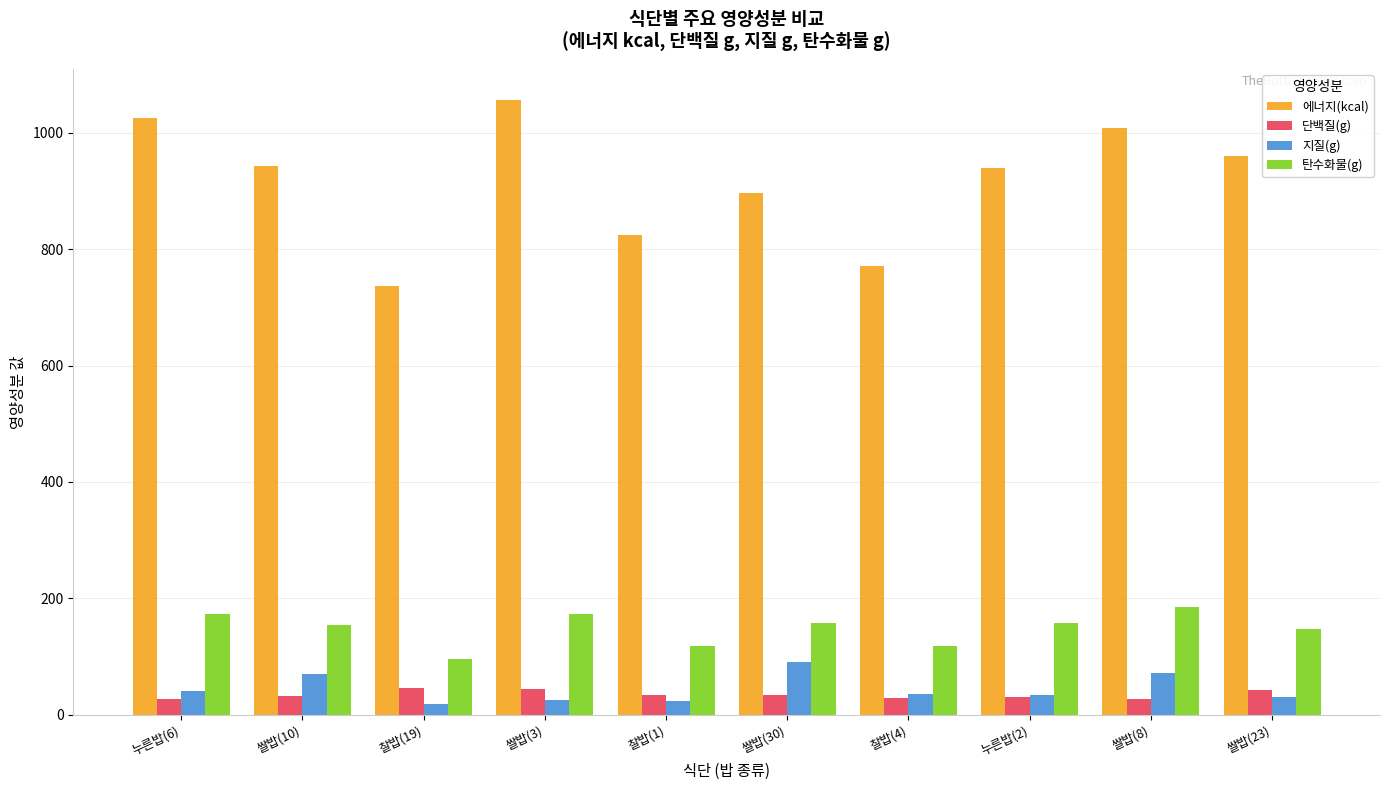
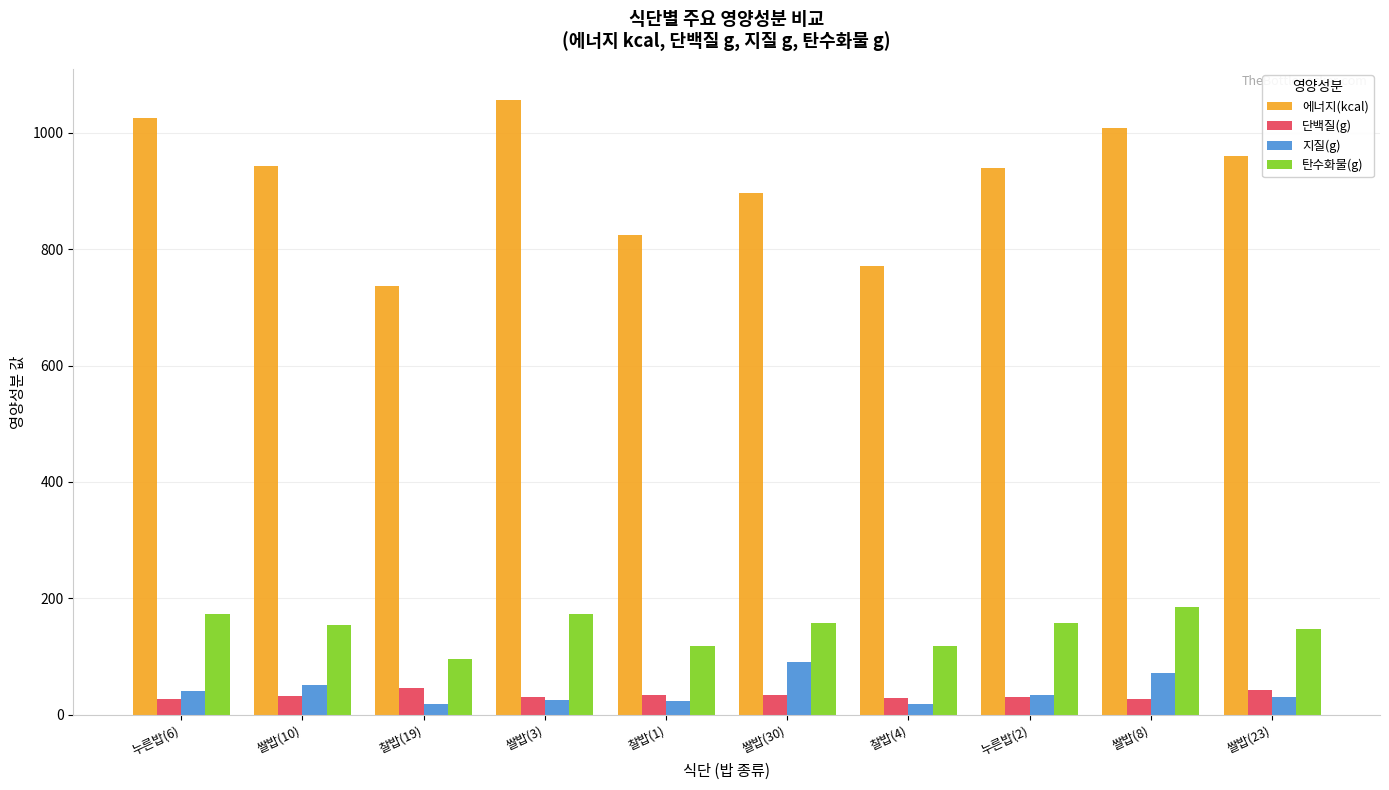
  {
    "에너지(kcal)": {
      "누른밥(6)": 1030,
      "쌀밥(10)": 940,
      "찰밥(19)": 740,
      "쌀밥(3)": 1060,
      "찰밥(1)": 820,
      "쌀밥(30)": 900,
      "찰밥(4)": 770,
      "누른밥(2)": 940,
      "쌀밥(8)": 1010,
      "쌀밥(23)": 960
    },
    "단백질(g)": {
      "누른밥(6)": 30,
      "쌀밥(10)": 30,
      "찰밥(19)": 50,
-     "쌀밥(3)": 40,
+     "쌀밥(3)": 30,
      "찰밥(1)": 30,
      "쌀밥(30)": 30,
      "찰밥(4)": 30,
      "누른밥(2)": 30,
      "쌀밥(8)": 30,
      "쌀밥(23)": 40
    },
    "지질(g)": {
      "누른밥(6)": 40,
-     "쌀밥(10)": 70,
+     "쌀밥(10)": 50,
      "찰밥(19)": 20,
      "쌀밥(3)": 30,
      "찰밥(1)": 20,
      "쌀밥(30)": 90,
-     "찰밥(4)": 40,
+     "찰밥(4)": 20,
      "누른밥(2)": 30,
      "쌀밥(8)": 70,
      "쌀밥(23)": 30
    },
    "탄수화물(g)": {
      "누른밥(6)": 170,
      "쌀밥(10)": 150,
      "찰밥(19)": 100,
      "쌀밥(3)": 170,
      "찰밥(1)": 120,
      "쌀밥(30)": 160,
      "찰밥(4)": 120,
      "누른밥(2)": 160,
      "쌀밥(8)": 180,
      "쌀밥(23)": 150
    }
  }
